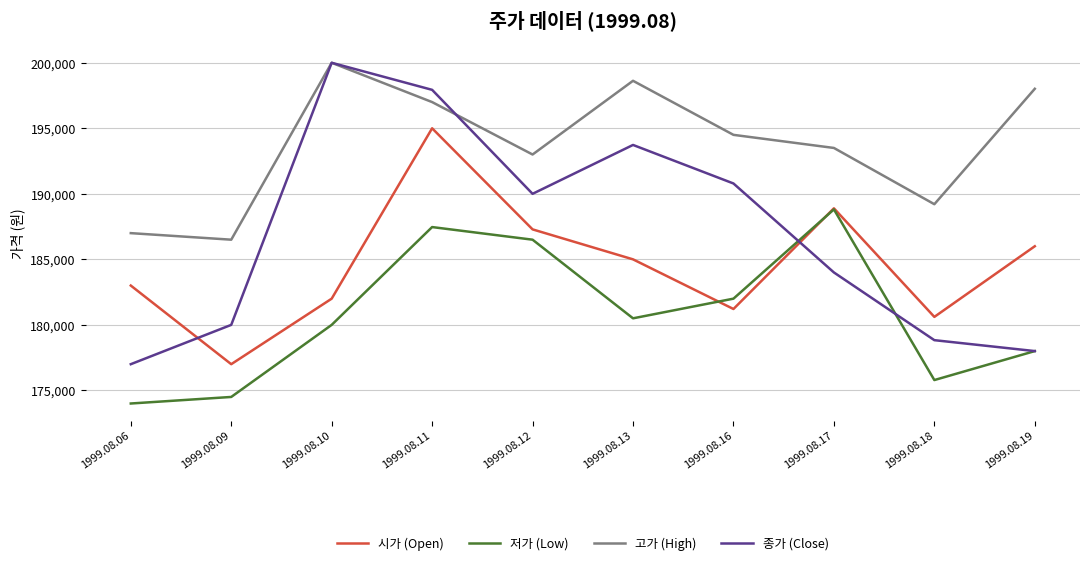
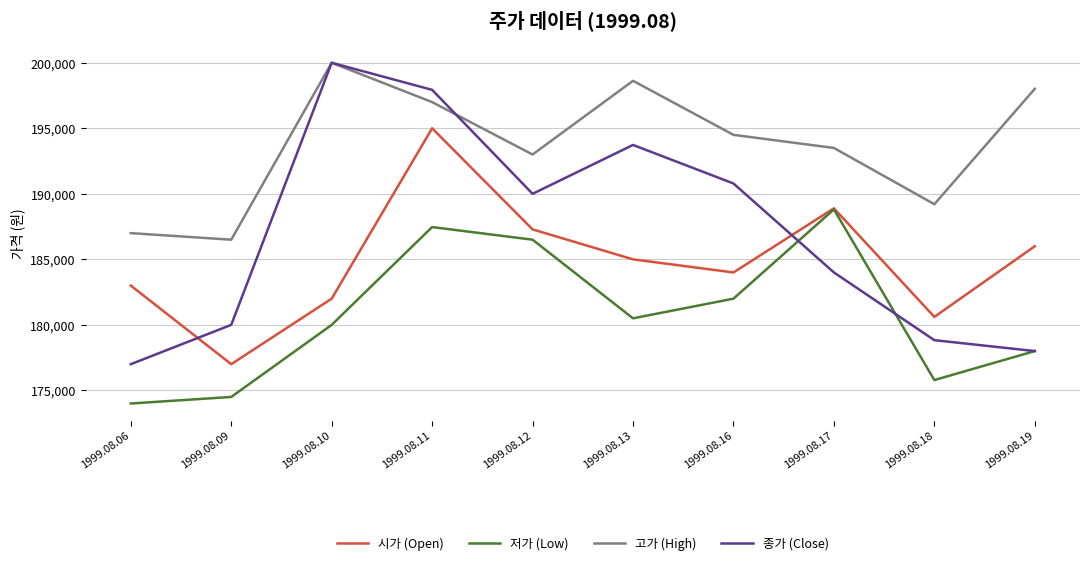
  {
    "시가 (Open)": {
      "1999.08.06": "183,000",
      "1999.08.09": "177,000",
      "1999.08.10": "182,000",
      "1999.08.11": "195,000",
      "1999.08.12": "187,300",
      "1999.08.13": "185,000",
-     "1999.08.16": "181,200",
+     "1999.08.16": "184,000",
      "1999.08.18": "180,600",
      "1999.08.19": "186,000"
    },
    "저가 (Low)": {
      "1999.08.06": "174,000",
      "1999.08.09": "174,500",
      "1999.08.10": "180,000",
      "1999.08.11": "187,500",
      "1999.08.12": "186,500",
      "1999.08.13": "180,500",
      "1999.08.16": "182,000",
      "1999.08.18": "175,800"
    },
    "고가 (High)": {
      "1999.08.06": "187,000",
      "1999.08.09": "186,500",
      "1999.08.11": "197,000",
      "1999.08.12": "193,000",
      "1999.08.13": "198,600",
      "1999.08.16": "194,500",
      "1999.08.17": "193,500",
      "1999.08.18": "189,200",
      "1999.08.19": "198,000"
    },
    "종가 (Close)": {
      "1999.08.06": "177,000",
      "1999.08.09": "180,000",
      "1999.08.11": "197,900",
      "1999.08.12": "190,000",
      "1999.08.13": "193,700",
      "1999.08.16": "190,800",
      "1999.08.17": "184,000",
      "1999.08.18": "178,800"
    }
  }
